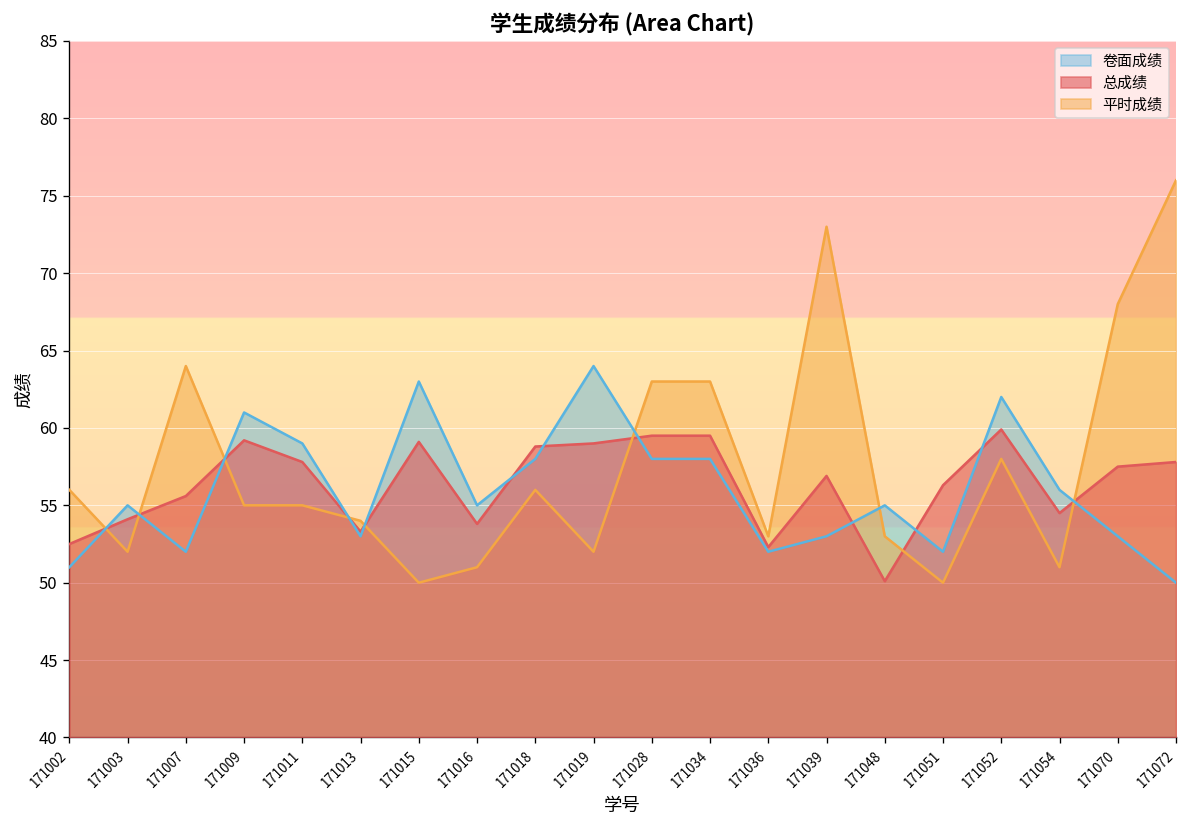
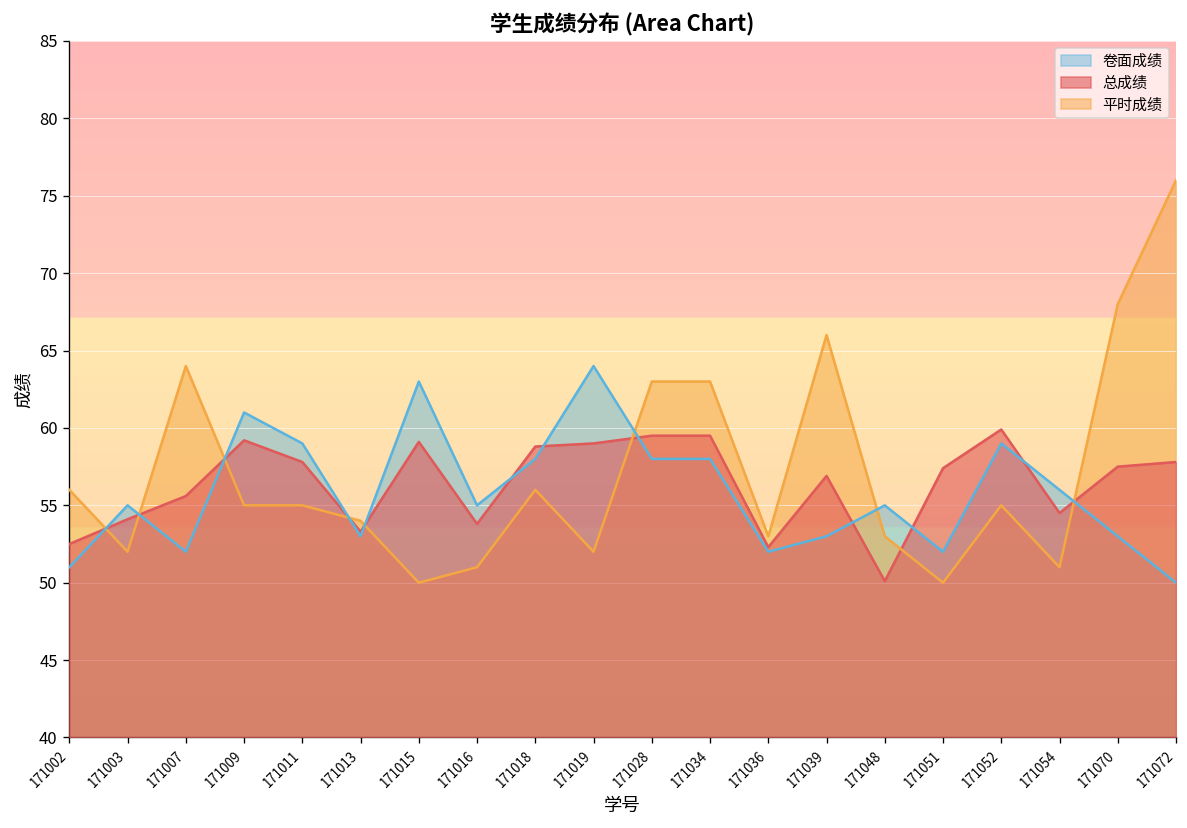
  {
    "总成绩": {
      "171002": 52.5,
      "171003": 54.1,
      "171007": 55.6,
      "171009": 59.2,
      "171011": 57.8,
      "171013": 53.3,
      "171015": 59.1,
      "171016": 53.8,
      "171018": 58.8,
      "171019": 59.0,
      "171028": 59.5,
      "171034": 59.5,
      "171036": 52.3,
      "171039": 56.9,
      "171048": 50.1,
-     "171051": 56.3,
+     "171051": 57.4,
      "171052": 59.9,
      "171054": 54.5,
      "171070": 57.5,
      "171072": 57.8
    },
    "平时成绩": {
      "171002": 56,
      "171003": 52,
      "171007": 64,
      "171009": 55,
      "171011": 55,
      "171013": 54,
      "171015": 50,
      "171016": 51,
      "171018": 56,
      "171019": 52,
      "171028": 63,
      "171034": 63,
      "171036": 53,
-     "171039": 73,
+     "171039": 66,
      "171048": 53,
      "171051": 50,
-     "171052": 58,
+     "171052": 55,
      "171054": 51,
      "171070": 68,
      "171072": 76
    },
    "卷面成绩": {
      "171002": 51,
      "171003": 55,
      "171007": 52,
      "171009": 61,
      "171011": 59,
      "171013": 53,
      "171015": 63,
      "171016": 55,
      "171018": 58,
      "171019": 64,
      "171028": 58,
      "171034": 58,
      "171036": 52,
      "171039": 53,
      "171048": 55,
      "171051": 52,
-     "171052": 62,
+     "171052": 59,
      "171054": 56,
      "171070": 53,
      "171072": 50
    }
  }
